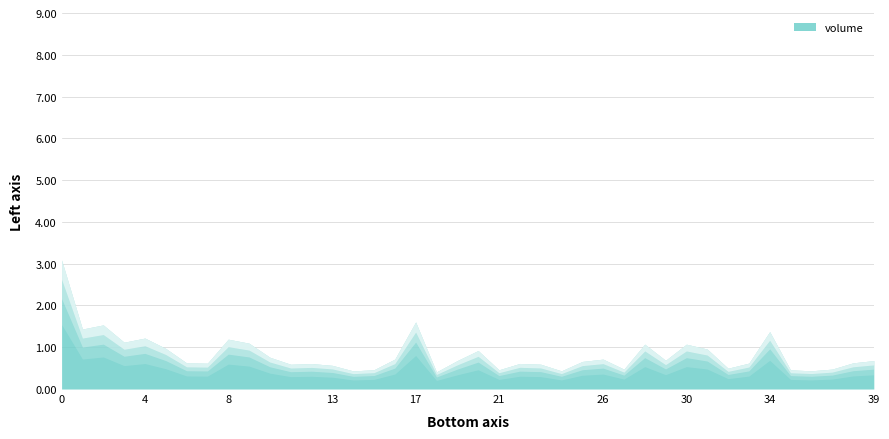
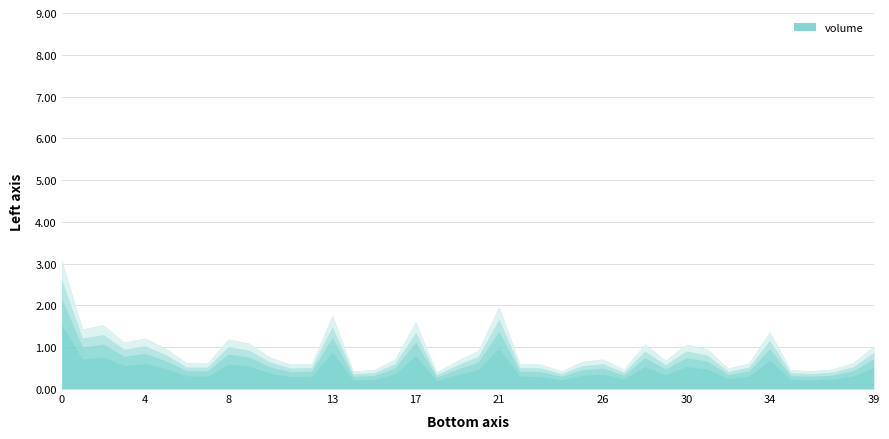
  {
    "0": 3.1,
    "4": 1.2,
    "8": 1.2,
-   "13": 0.6,
+   "13": 1.8,
    "17": 1.6,
-   "21": 0.5,
+   "21": 2.0,
    "26": 0.7,
    "30": 1.1,
    "34": 1.4,
-   "39": 0.7
+   "39": 1.0
  }
